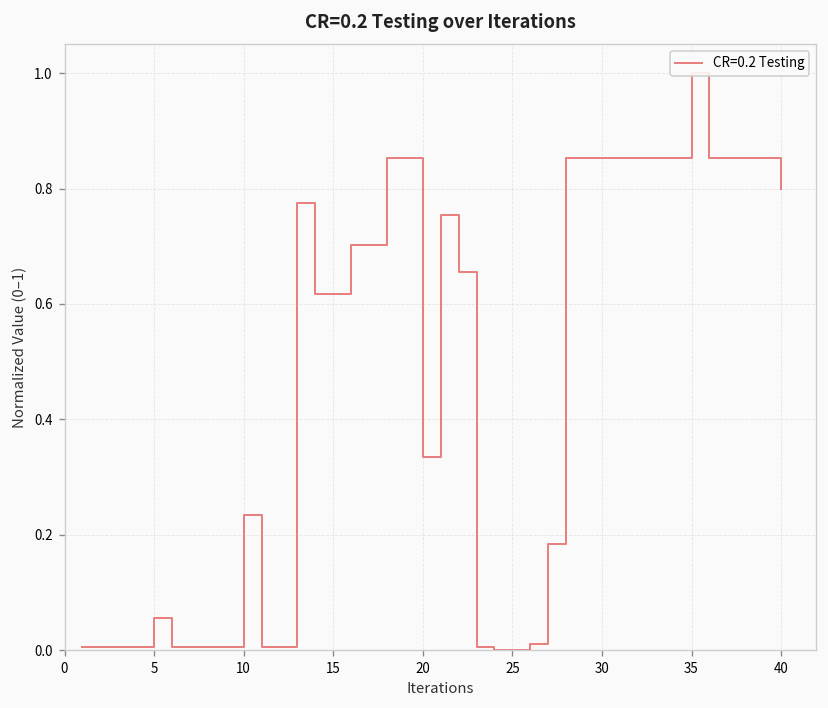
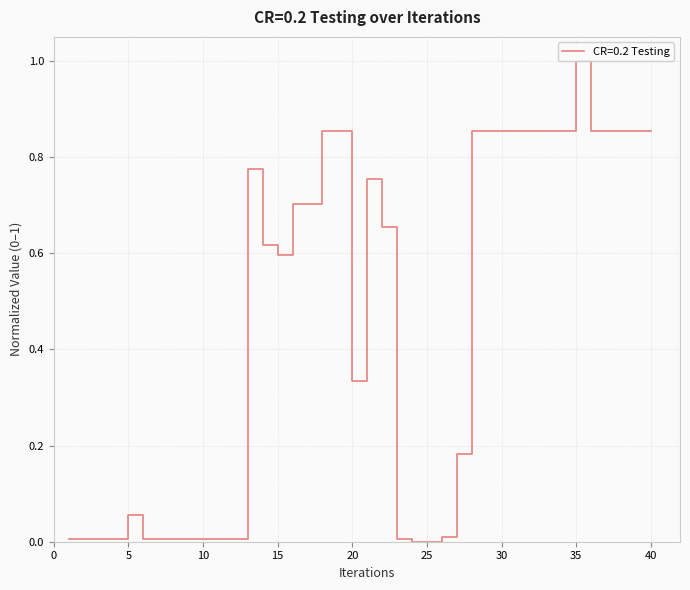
  {
    "5": 0.05,
-   "10": 0.23,
-   "15": 0.62,
+   "10": 0.01,
+   "15": 0.60,
    "20": 0.33,
    "25": 0.00,
    "30": 0.85,
-   "40": 0.80
+   "40": 0.85
  }
